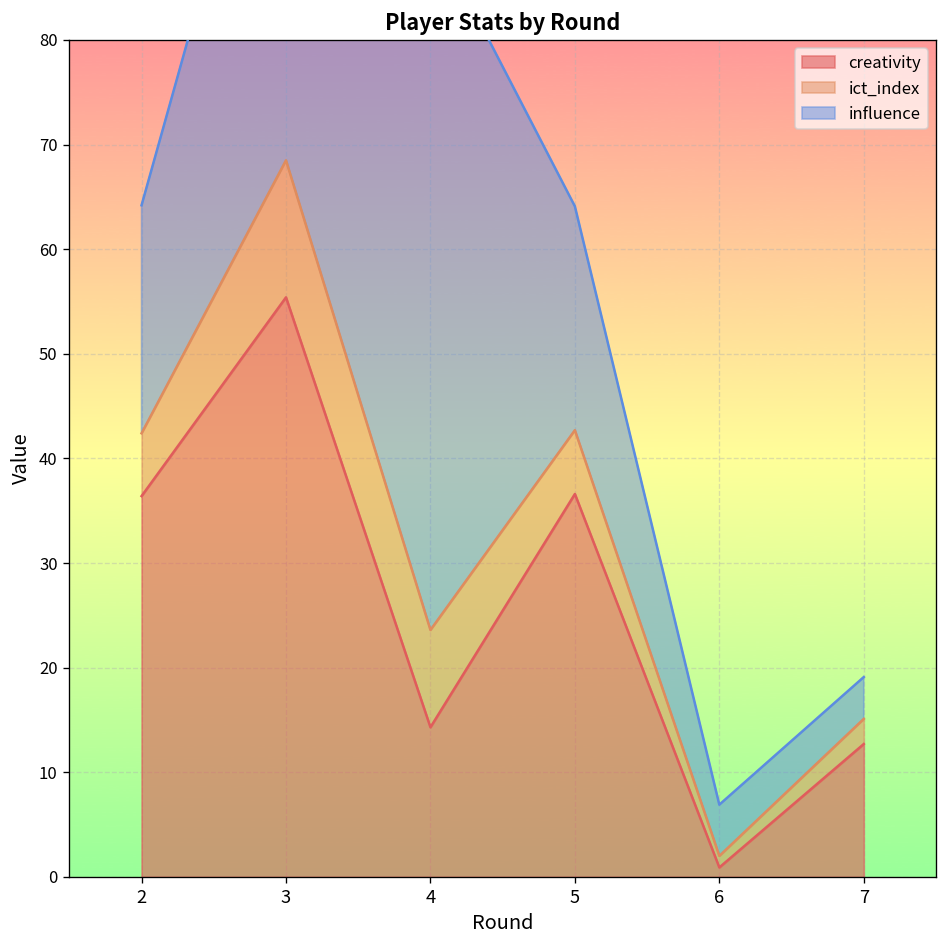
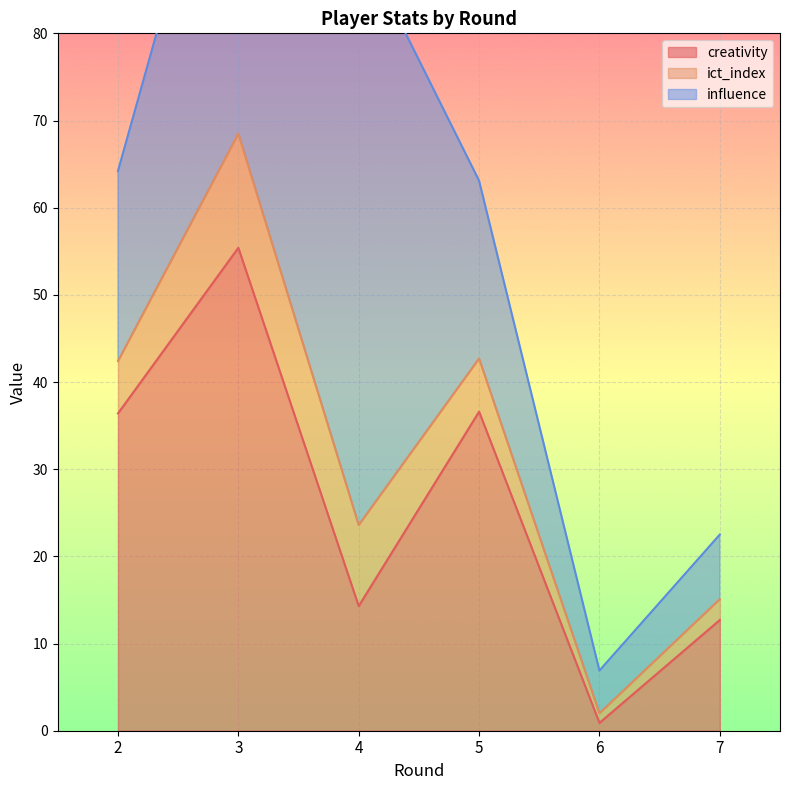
  {
    "influence": {
      "2": 22,
-     "5": 21,
+     "5": 20,
      "6": 5,
-     "7": 4
+     "7": 7
    }
  }
